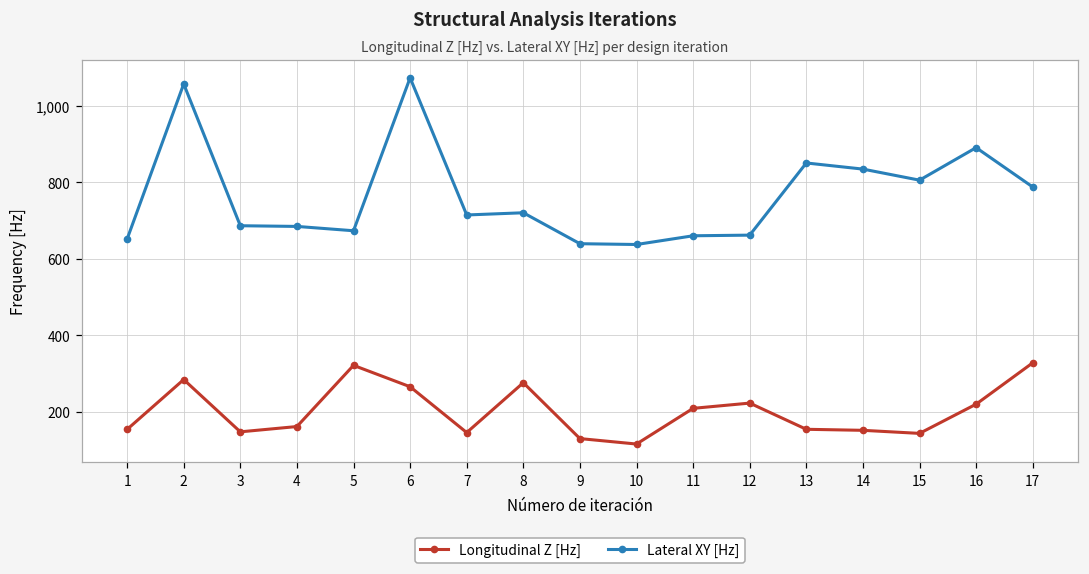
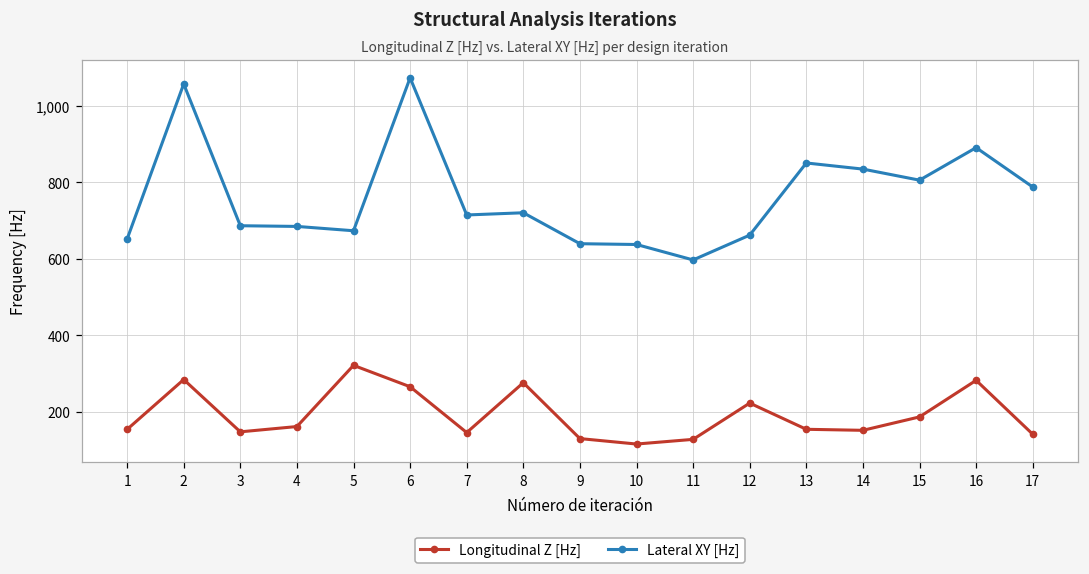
  {
    "Longitudinal Z [Hz]": {
      "1": "150",
      "2": "280",
      "3": "150",
      "4": "160",
      "5": "320",
      "6": "270",
      "7": "150",
      "8": "280",
      "9": "130",
      "10": "120",
-     "11": "210",
+     "11": "130",
      "12": "220",
      "13": "150",
      "14": "150",
-     "15": "140",
-     "16": "220",
-     "17": "330"
+     "15": "190",
+     "16": "280",
+     "17": "140"
    },
    "Lateral XY [Hz]": {
      "1": "650",
      "2": "1,060",
      "3": "690",
      "4": "680",
      "5": "670",
      "6": "1,070",
      "7": "710",
      "8": "720",
      "9": "640",
      "10": "640",
-     "11": "660",
+     "11": "600",
      "12": "660",
      "13": "850",
      "14": "830",
      "15": "810",
      "16": "890",
      "17": "790"
    }
  }
